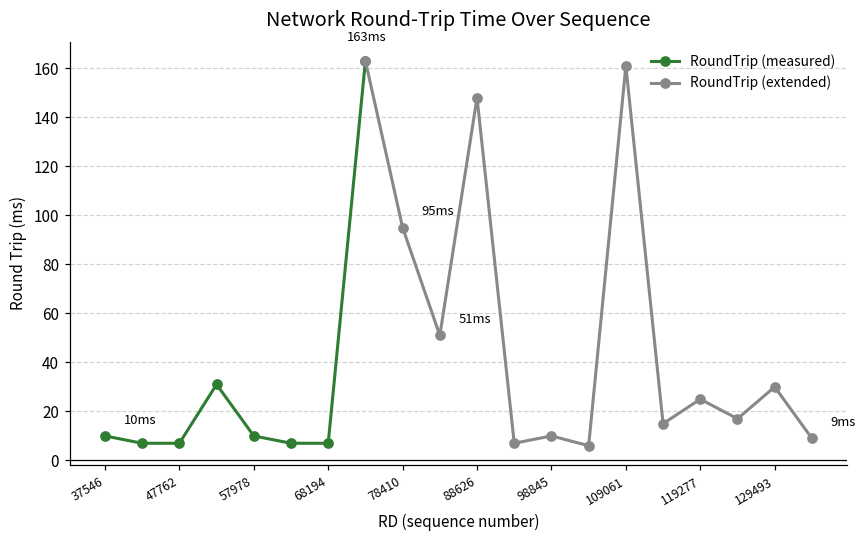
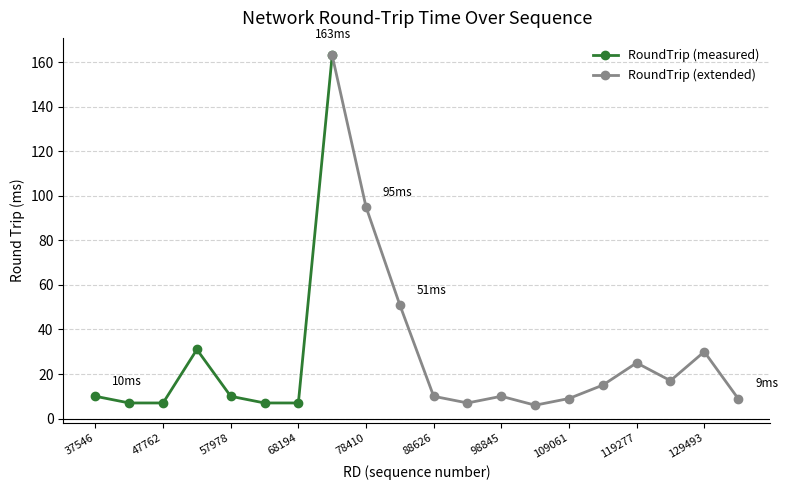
  {
    "RoundTrip (measured)": {
      "37546": 10
    },
    "RoundTrip (extended)": {
-     "88626": 148,
+     "88626": 10,
      "98845": 10,
-     "109061": 161,
+     "109061": 9,
      "119277": 25,
      "129493": 30
    }
  }
